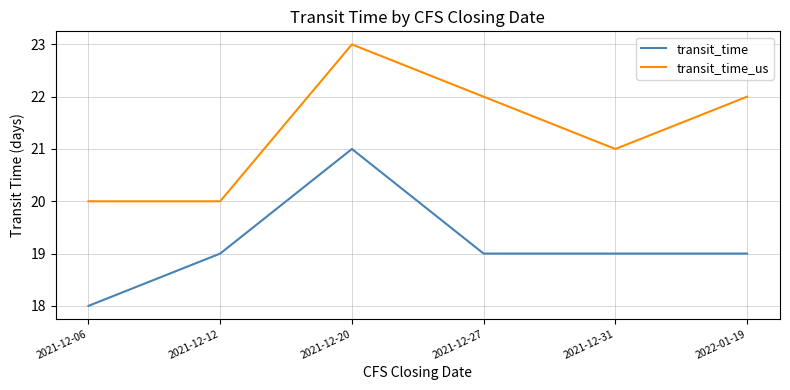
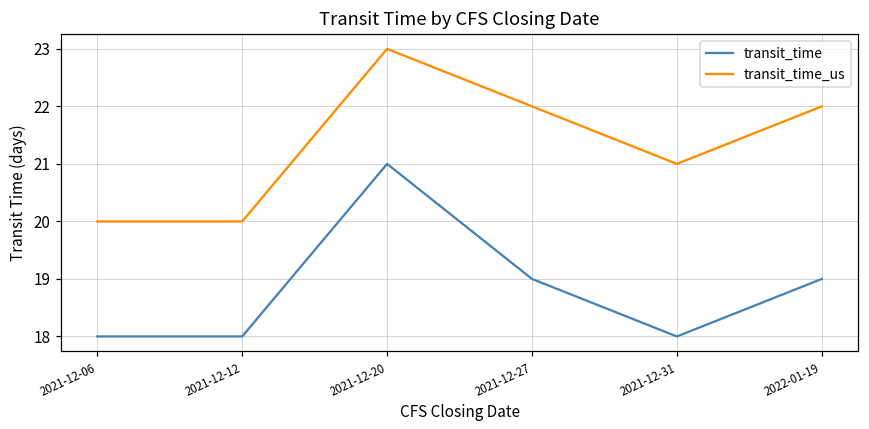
  {
    "transit_time": {
      "2021-12-06": 18,
-     "2021-12-12": 19,
+     "2021-12-12": 18,
      "2021-12-20": 21,
      "2021-12-27": 19,
-     "2021-12-31": 19,
+     "2021-12-31": 18,
      "2022-01-19": 19
    },
    "transit_time_us": {
      "2021-12-06": 20,
      "2021-12-12": 20,
      "2021-12-20": 23,
      "2021-12-27": 22,
      "2021-12-31": 21,
      "2022-01-19": 22
    }
  }
